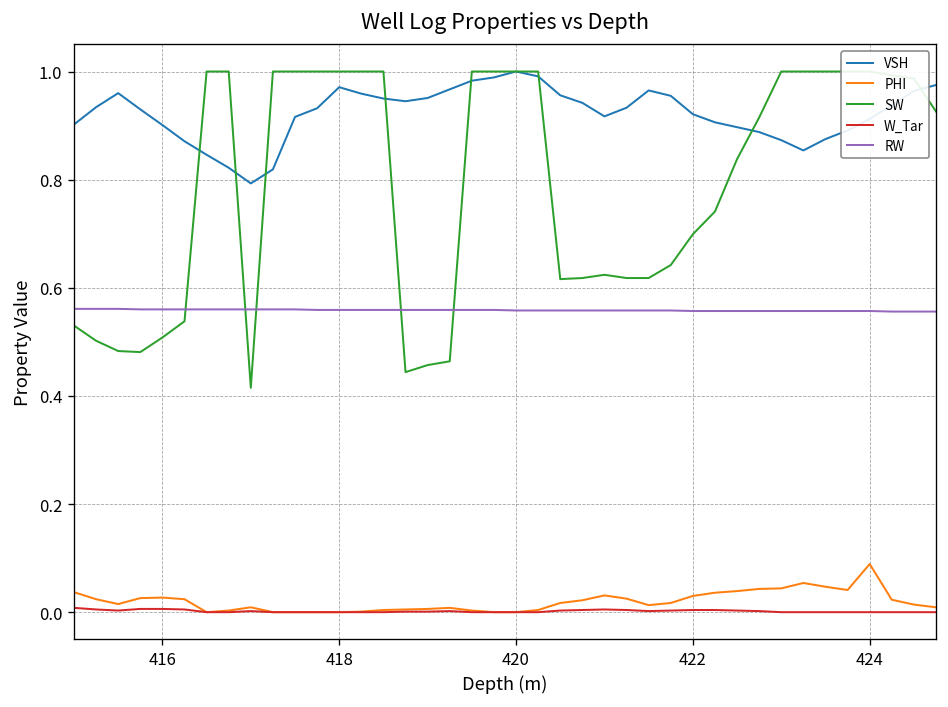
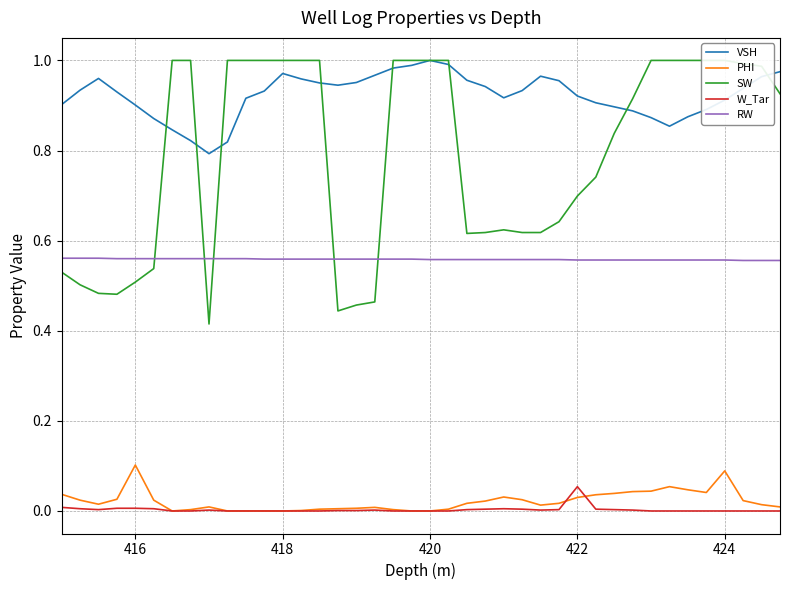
  {
    "VSH": {
      "416": 0.90,
      "418": 0.97,
      "422": 0.92
    },
    "PHI": {
-     "416": 0.03,
+     "416": 0.10,
      "422": 0.03,
      "424": 0.09
    },
    "SW": {
      "416": 0.51,
      "418": 1.00,
      "422": 0.70
    },
    "W_Tar": {
      "416": 0.01,
-     "422": 0.00,
+     "422": 0.05,
      "424": 0.00
    },
    "RW": {
      "416": 0.56,
      "418": 0.56,
      "420": 0.56,
      "422": 0.56,
      "424": 0.56
    }
  }
